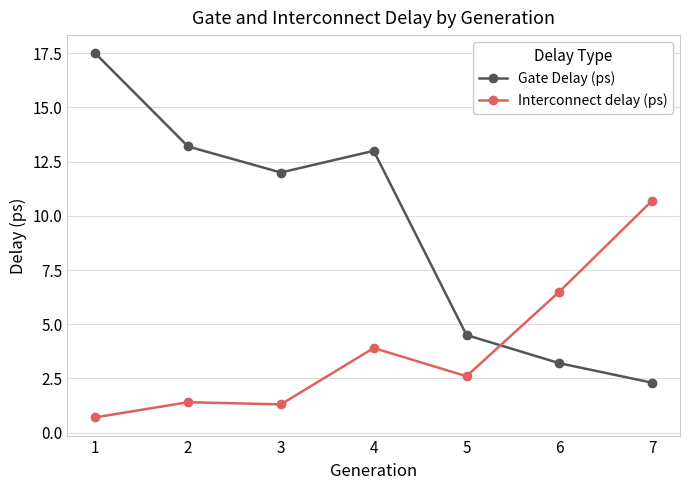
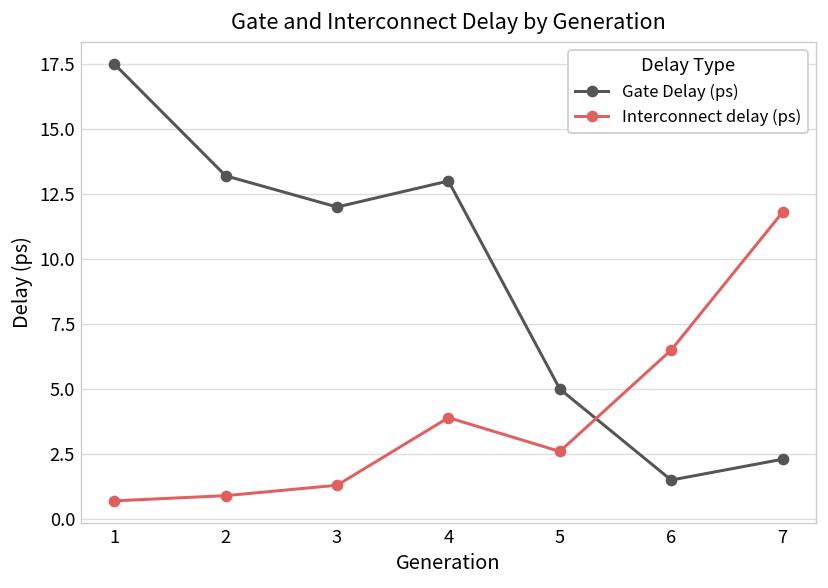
  {
    "Gate Delay (ps)": {
      "1": 17.5,
      "2": 13.2,
      "3": 12.0,
      "4": 13.0,
-     "5": 4.5,
-     "6": 3.2,
+     "5": 5.0,
+     "6": 1.5,
      "7": 2.3
    },
    "Interconnect delay (ps)": {
      "1": 0.7,
-     "2": 1.4,
+     "2": 0.9,
      "3": 1.3,
      "4": 3.9,
      "5": 2.6,
      "6": 6.5,
-     "7": 10.7
+     "7": 11.8
    }
  }
